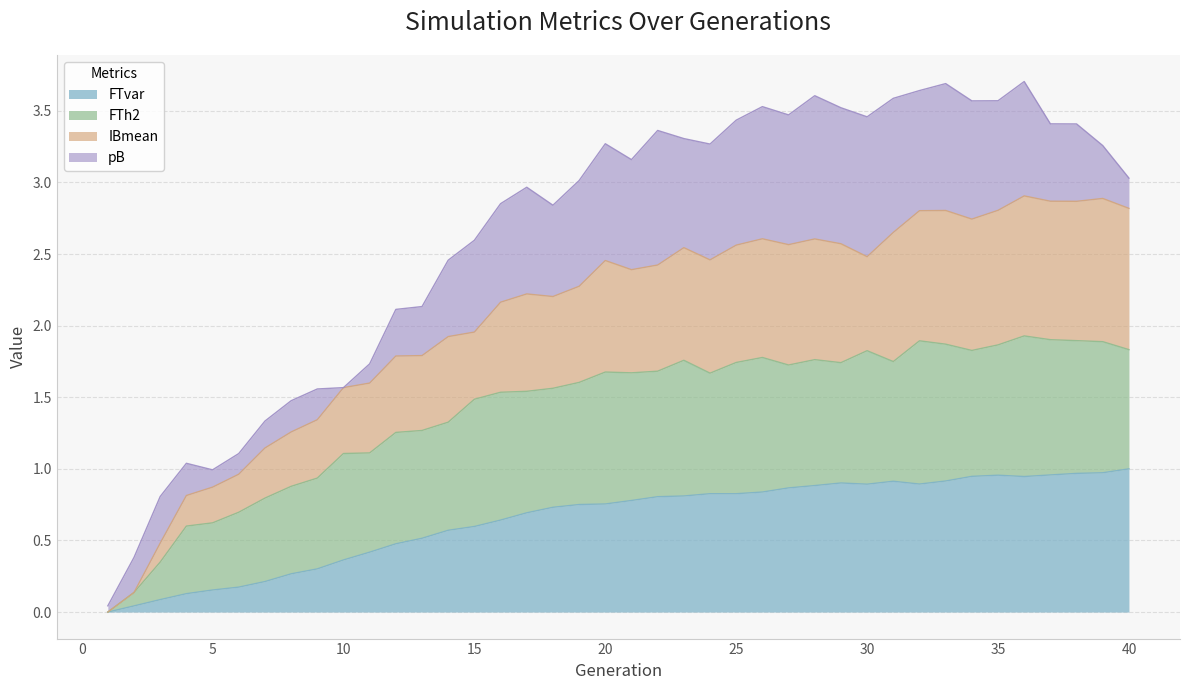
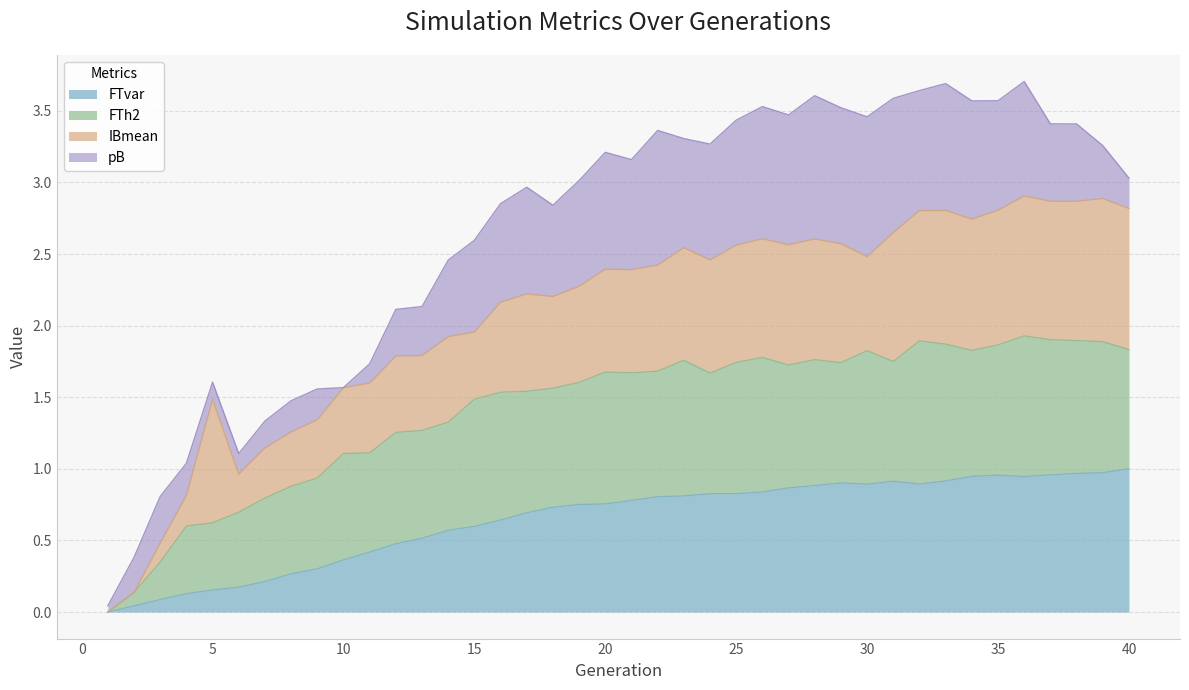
  {
    "IBmean": {
-     "5": 0.25,
+     "5": 0.86,
      "15": 0.47,
-     "20": 0.78,
+     "20": 0.72,
      "25": 0.82,
      "30": 0.66,
      "35": 0.94,
      "40": 0.99
    }
  }
